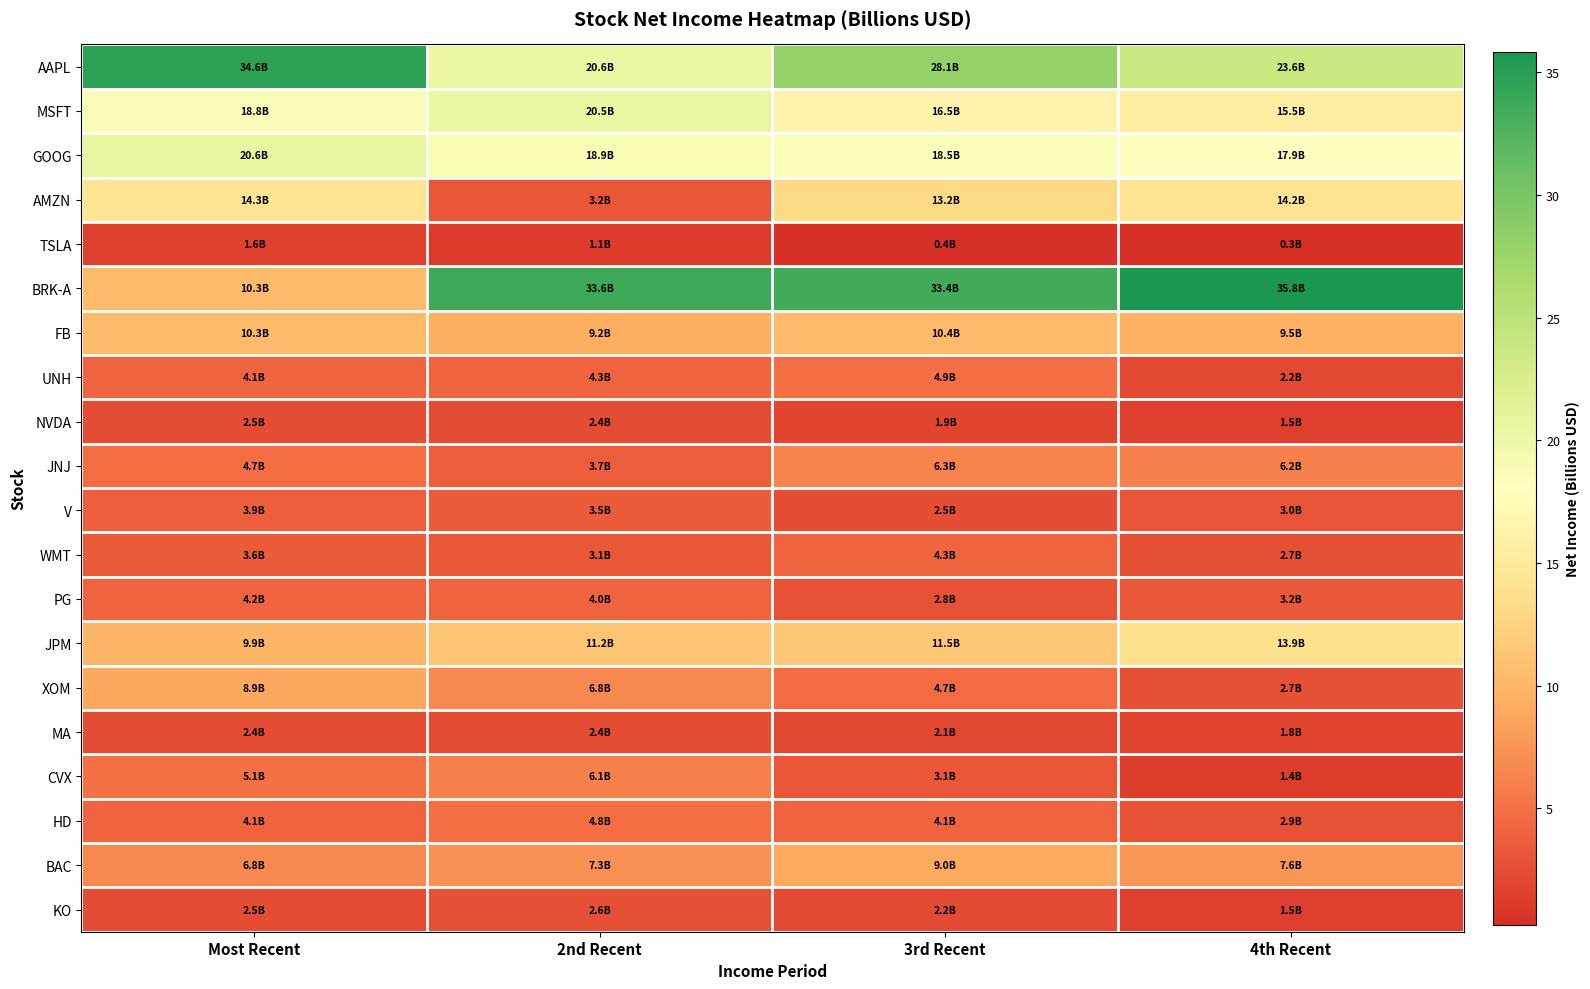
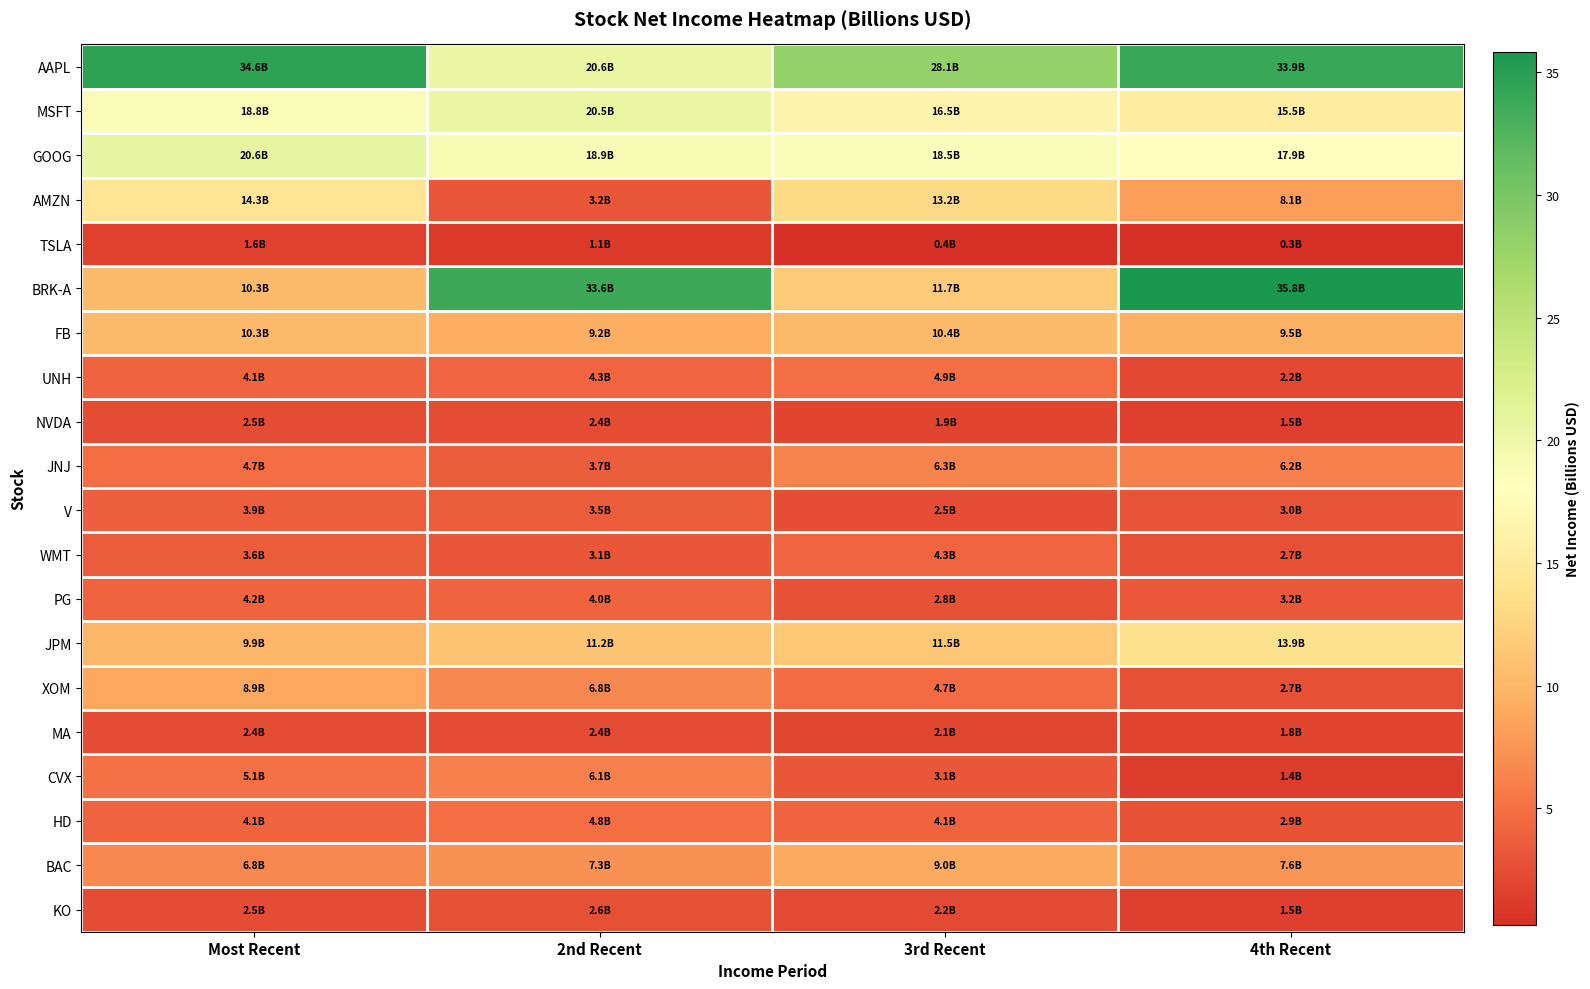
  {
    "AAPL": {
      "Most Recent": "34.6B",
      "2nd Recent": "20.6B",
      "3rd Recent": "28.1B",
-     "4th Recent": "23.6B"
+     "4th Recent": "33.9B"
    },
    "MSFT": {
      "Most Recent": "18.8B",
      "2nd Recent": "20.5B",
      "3rd Recent": "16.5B",
      "4th Recent": "15.5B"
    },
    "GOOG": {
      "Most Recent": "20.6B",
      "2nd Recent": "18.9B",
      "3rd Recent": "18.5B",
      "4th Recent": "17.9B"
    },
    "AMZN": {
      "Most Recent": "14.3B",
      "2nd Recent": "3.2B",
      "3rd Recent": "13.2B",
-     "4th Recent": "14.2B"
+     "4th Recent": "8.1B"
    },
    "TSLA": {
      "Most Recent": "1.6B",
      "2nd Recent": "1.1B",
      "3rd Recent": "0.4B",
      "4th Recent": "0.3B"
    },
    "BRK-A": {
      "Most Recent": "10.3B",
      "2nd Recent": "33.6B",
-     "3rd Recent": "33.4B",
+     "3rd Recent": "11.7B",
      "4th Recent": "35.8B"
    },
    "FB": {
      "Most Recent": "10.3B",
      "2nd Recent": "9.2B",
      "3rd Recent": "10.4B",
      "4th Recent": "9.5B"
    },
    "UNH": {
      "Most Recent": "4.1B",
      "2nd Recent": "4.3B",
      "3rd Recent": "4.9B",
      "4th Recent": "2.2B"
    },
    "NVDA": {
      "Most Recent": "2.5B",
      "2nd Recent": "2.4B",
      "3rd Recent": "1.9B",
      "4th Recent": "1.5B"
    },
    "JNJ": {
      "Most Recent": "4.7B",
      "2nd Recent": "3.7B",
      "3rd Recent": "6.3B",
      "4th Recent": "6.2B"
    },
    "V": {
      "Most Recent": "3.9B",
      "2nd Recent": "3.5B",
      "3rd Recent": "2.5B",
      "4th Recent": "3.0B"
    },
    "WMT": {
      "Most Recent": "3.6B",
      "2nd Recent": "3.1B",
      "3rd Recent": "4.3B",
      "4th Recent": "2.7B"
    },
    "PG": {
      "Most Recent": "4.2B",
      "2nd Recent": "4.0B",
      "3rd Recent": "2.8B",
      "4th Recent": "3.2B"
    },
    "JPM": {
      "Most Recent": "9.9B",
      "2nd Recent": "11.2B",
      "3rd Recent": "11.5B",
      "4th Recent": "13.9B"
    },
    "XOM": {
      "Most Recent": "8.9B",
      "2nd Recent": "6.8B",
      "3rd Recent": "4.7B",
      "4th Recent": "2.7B"
    },
    "MA": {
      "Most Recent": "2.4B",
      "2nd Recent": "2.4B",
      "3rd Recent": "2.1B",
      "4th Recent": "1.8B"
    },
    "CVX": {
      "Most Recent": "5.1B",
      "2nd Recent": "6.1B",
      "3rd Recent": "3.1B",
      "4th Recent": "1.4B"
    },
    "HD": {
      "Most Recent": "4.1B",
      "2nd Recent": "4.8B",
      "3rd Recent": "4.1B",
      "4th Recent": "2.9B"
    },
    "BAC": {
      "Most Recent": "6.8B",
      "2nd Recent": "7.3B",
      "3rd Recent": "9.0B",
      "4th Recent": "7.6B"
    },
    "KO": {
      "Most Recent": "2.5B",
      "2nd Recent": "2.6B",
      "3rd Recent": "2.2B",
      "4th Recent": "1.5B"
    }
  }
